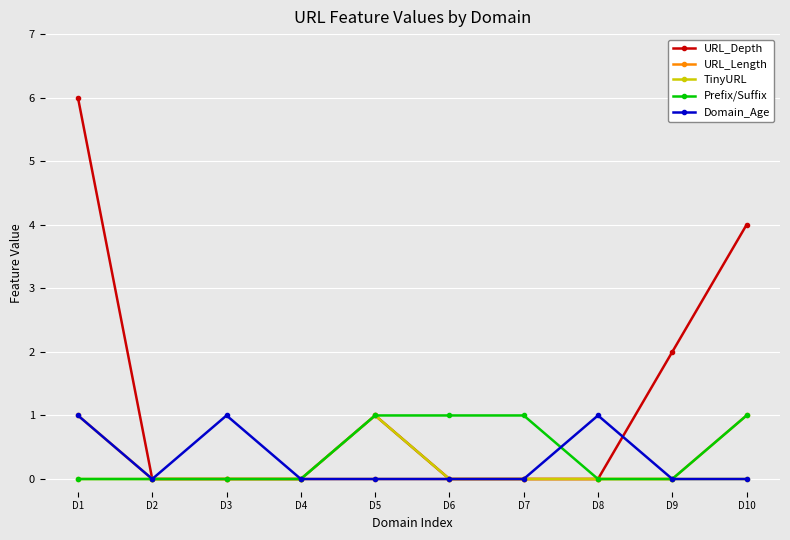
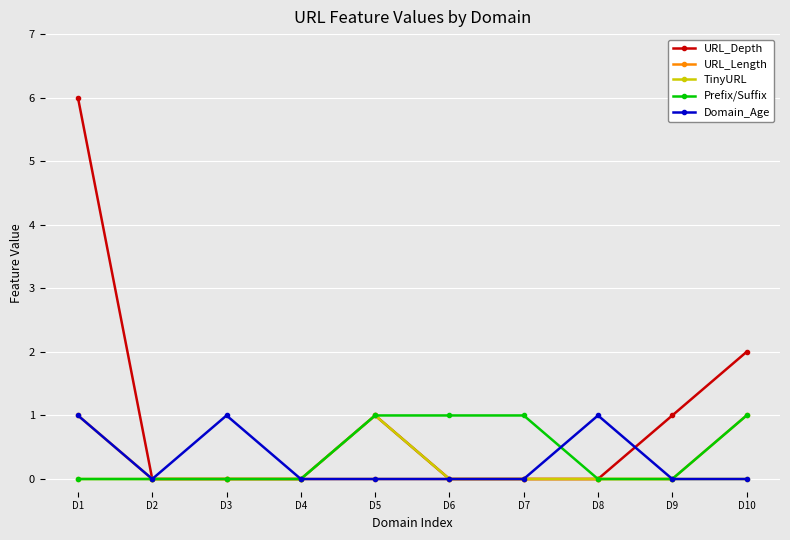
  {
    "URL_Depth": {
      "D1": 6,
-     "D9": 2,
-     "D10": 4
+     "D9": 1,
+     "D10": 2
    },
    "Prefix/Suffix": {
      "D6": 1,
      "D7": 1
    },
    "Domain_Age": {
      "D3": 1,
      "D8": 1
    }
  }
